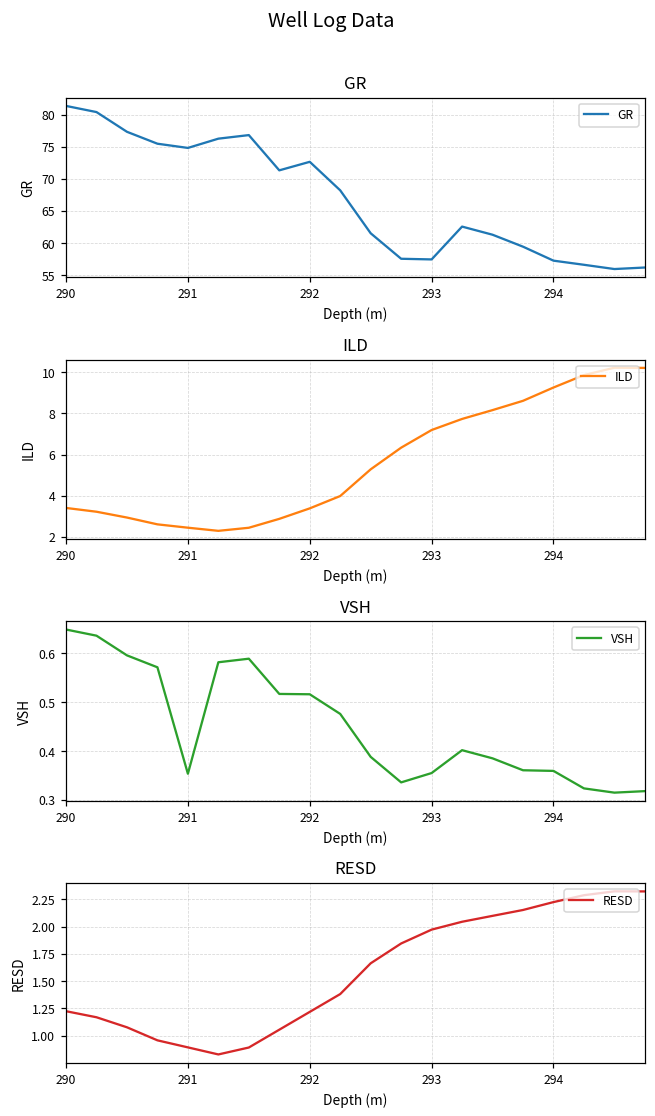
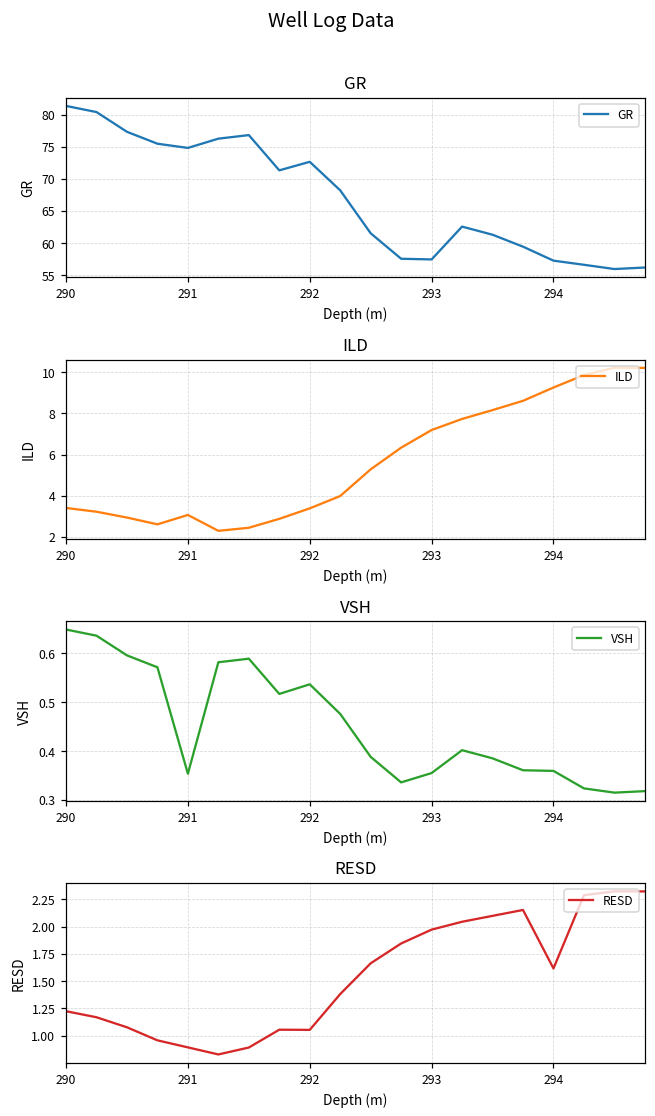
  {
    "GR": {
      "290": 81,
      "291": 75,
      "292": 73,
      "293": 57,
      "294": 57
    },
    "ILD": {
      "290": 3.4,
-     "291": 2.4,
+     "291": 3.1,
      "292": 3.4,
      "293": 7.2,
      "294": 9.3
    },
    "VSH": {
      "290": 0.65,
      "291": 0.35,
-     "292": 0.52,
+     "292": 0.54,
      "293": 0.36,
      "294": 0.36
    },
    "RESD": {
      "290": 1.2,
      "291": 0.9,
-     "292": 1.2,
+     "292": 1.1,
      "293": 2.0,
-     "294": 2.2
+     "294": 1.6
    }
  }
